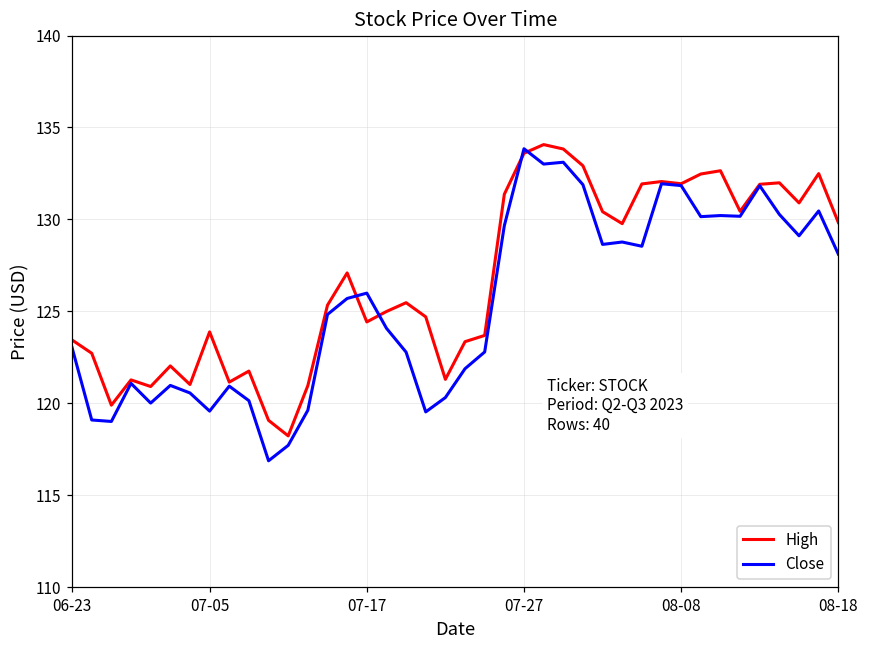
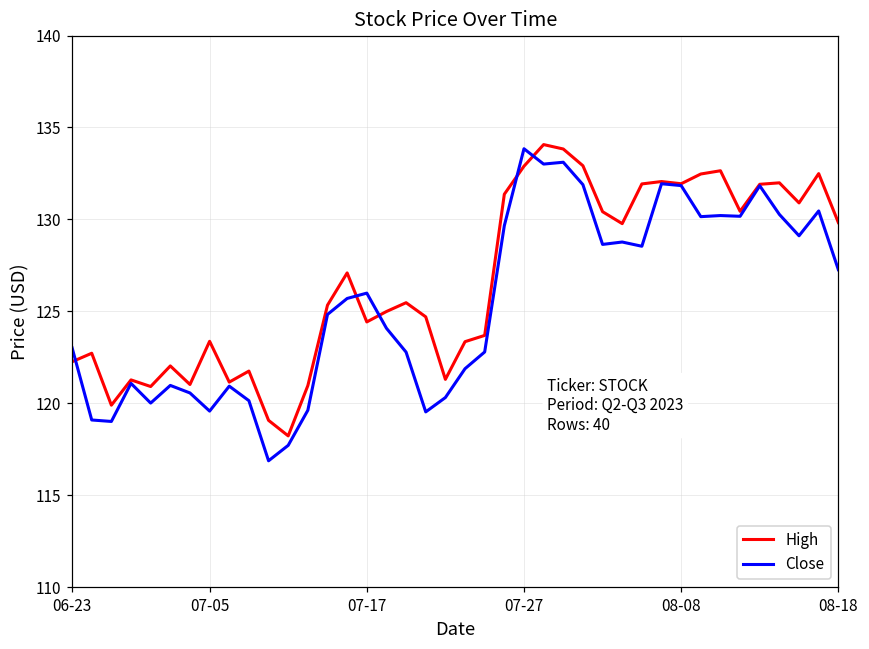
  {
    "High": {
-     "06-23": 123.4,
-     "07-05": 123.9,
+     "06-23": 122.3,
+     "07-05": 123.4,
      "07-17": 124.4,
-     "07-27": 133.6,
+     "07-27": 132.9,
      "08-18": 129.8
    },
    "Close": {
      "06-23": 123.0,
      "07-05": 119.6,
      "07-17": 126.0,
      "07-27": 133.8,
-     "08-18": 128.1
+     "08-18": 127.3
    }
  }
